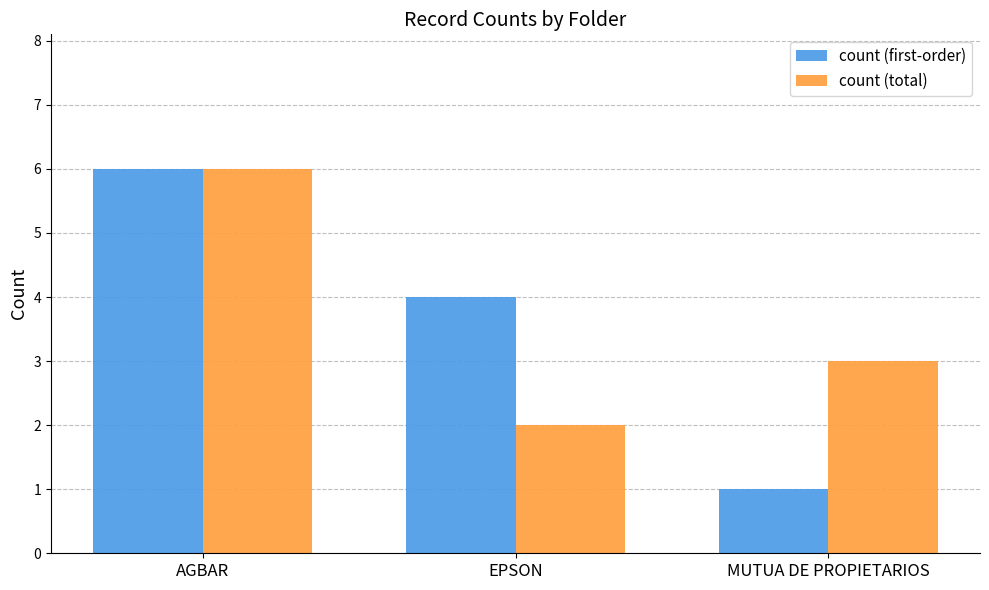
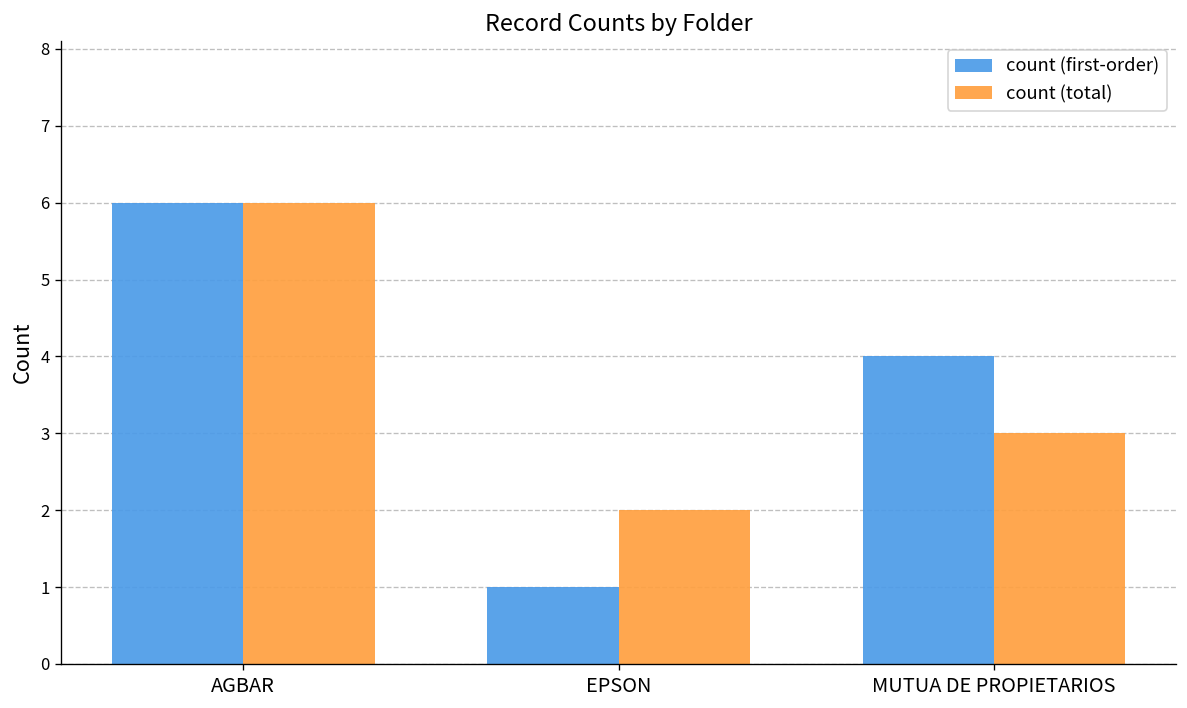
  {
    "count (first-order)": {
      "AGBAR": 6,
-     "EPSON": 4,
-     "MUTUA DE PROPIETARIOS": 1
+     "EPSON": 1,
+     "MUTUA DE PROPIETARIOS": 4
    },
    "count (total)": {
      "AGBAR": 6,
      "EPSON": 2,
      "MUTUA DE PROPIETARIOS": 3
    }
  }
